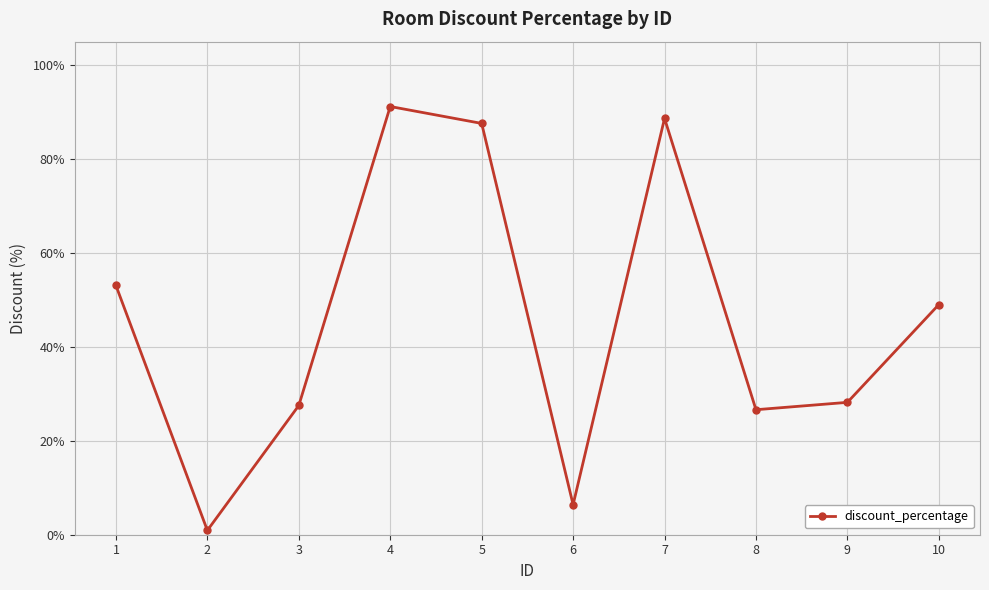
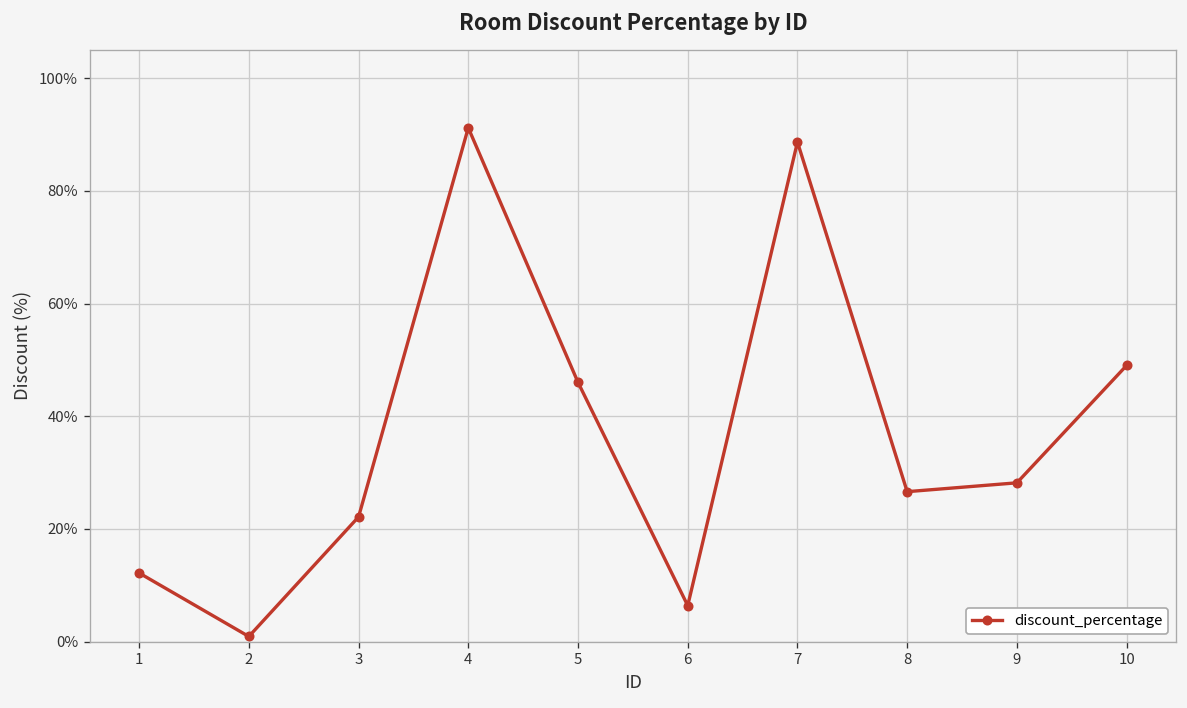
  {
-   "1": "53%",
+   "1": "12%",
    "2": "1%",
-   "3": "28%",
+   "3": "22%",
    "4": "91%",
-   "5": "88%",
+   "5": "46%",
    "6": "6%",
    "7": "89%",
    "8": "27%",
    "9": "28%",
    "10": "49%"
  }
